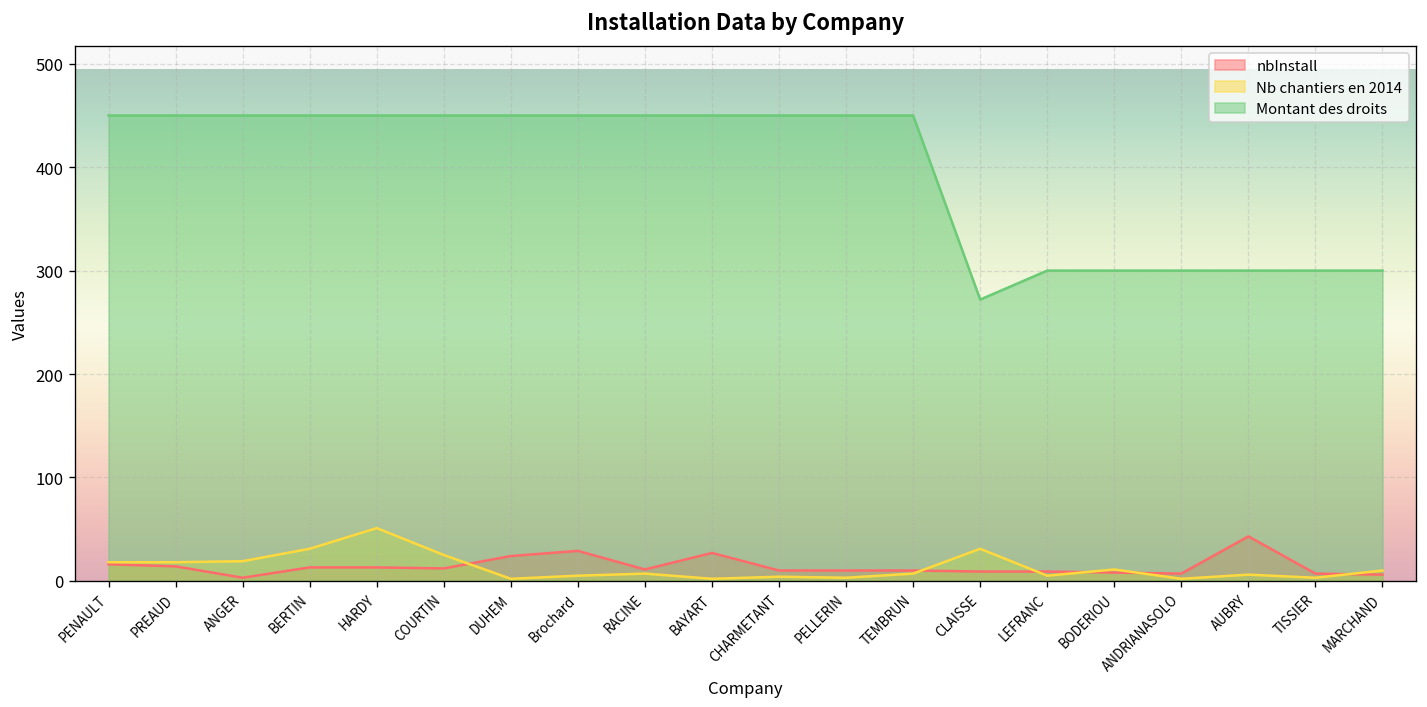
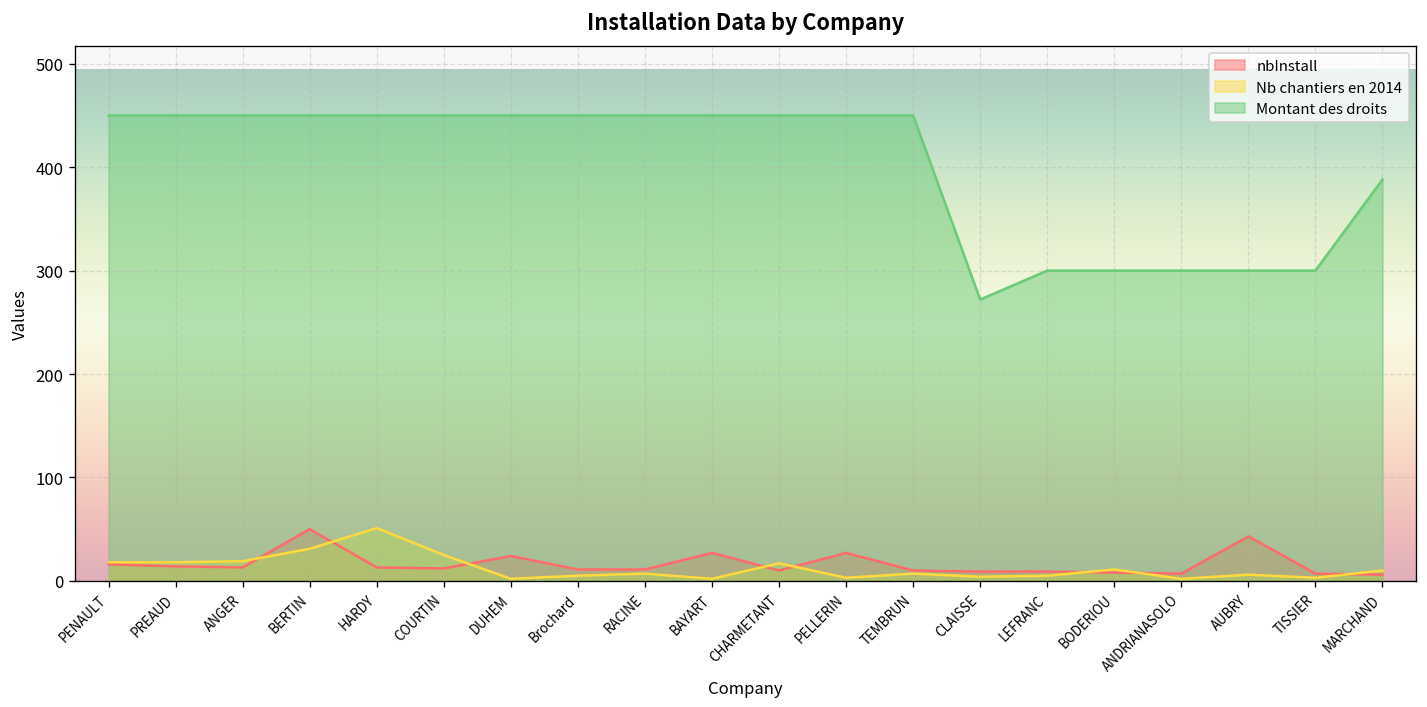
  {
    "nbInstall": {
      "PREAUD": 10,
-     "ANGER": 0,
-     "BERTIN": 10,
+     "ANGER": 10,
+     "BERTIN": 50,
      "HARDY": 10,
      "COURTIN": 10,
      "DUHEM": 20,
-     "Brochard": 30,
+     "Brochard": 10,
      "RACINE": 10,
      "BAYART": 30,
      "CHARMETANT": 10,
-     "PELLERIN": 10,
+     "PELLERIN": 30,
      "CLAISSE": 10,
      "LEFRANC": 10,
      "BODERIOU": 10,
      "ANDRIANASOLO": 10,
      "AUBRY": 40,
      "TISSIER": 10,
      "MARCHAND": 10
    },
    "Nb chantiers en 2014": {
      "PREAUD": 20,
      "ANGER": 20,
      "BERTIN": 30,
      "HARDY": 50,
      "COURTIN": 30,
      "DUHEM": 0,
      "Brochard": 10,
      "RACINE": 10,
      "BAYART": 0,
-     "CHARMETANT": 0,
+     "CHARMETANT": 20,
      "PELLERIN": 0,
-     "CLAISSE": 30,
+     "CLAISSE": 0,
      "LEFRANC": 10,
      "BODERIOU": 10,
      "ANDRIANASOLO": 0,
      "AUBRY": 10,
      "TISSIER": 0,
      "MARCHAND": 10
    },
    "Montant des droits": {
      "PENAULT": 450,
      "PREAUD": 450,
      "ANGER": 450,
      "BERTIN": 450,
      "HARDY": 450,
      "COURTIN": 450,
      "DUHEM": 450,
      "Brochard": 450,
      "RACINE": 450,
      "BAYART": 450,
      "CHARMETANT": 450,
      "PELLERIN": 450,
      "TEMBRUN": 450,
      "CLAISSE": 270,
      "LEFRANC": 300,
      "BODERIOU": 300,
      "ANDRIANASOLO": 300,
      "AUBRY": 300,
      "TISSIER": 300,
-     "MARCHAND": 300
+     "MARCHAND": 390
    }
  }
